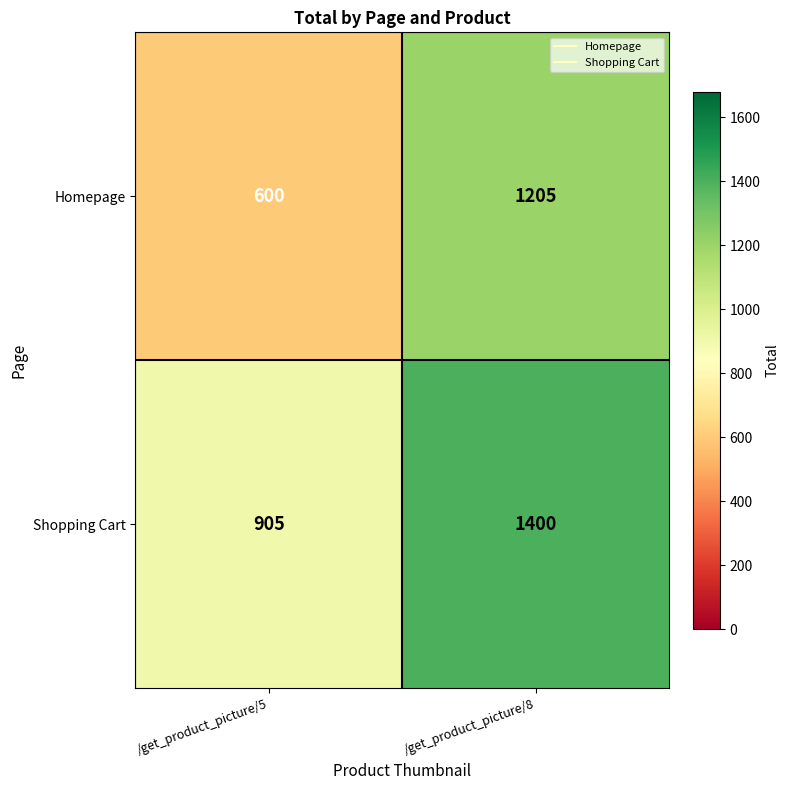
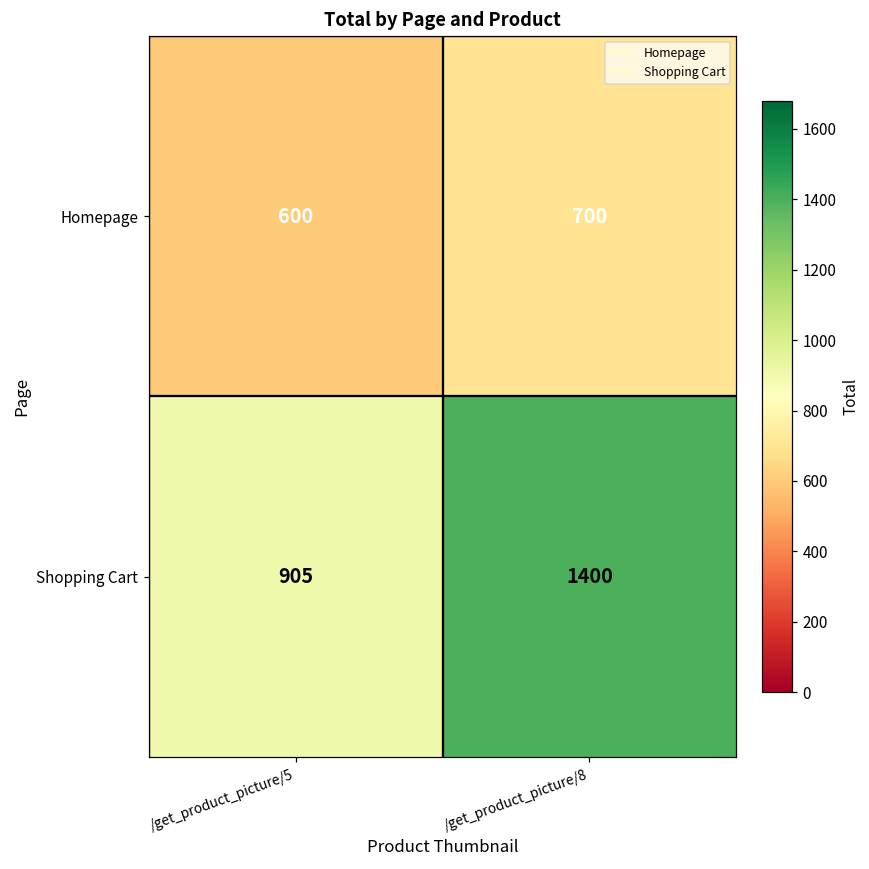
  {
    "Homepage": {
      "/get_product_picture/5": 600,
-     "/get_product_picture/8": 1205
+     "/get_product_picture/8": 700
    },
    "Shopping Cart": {
      "/get_product_picture/5": 905,
      "/get_product_picture/8": 1400
    }
  }
